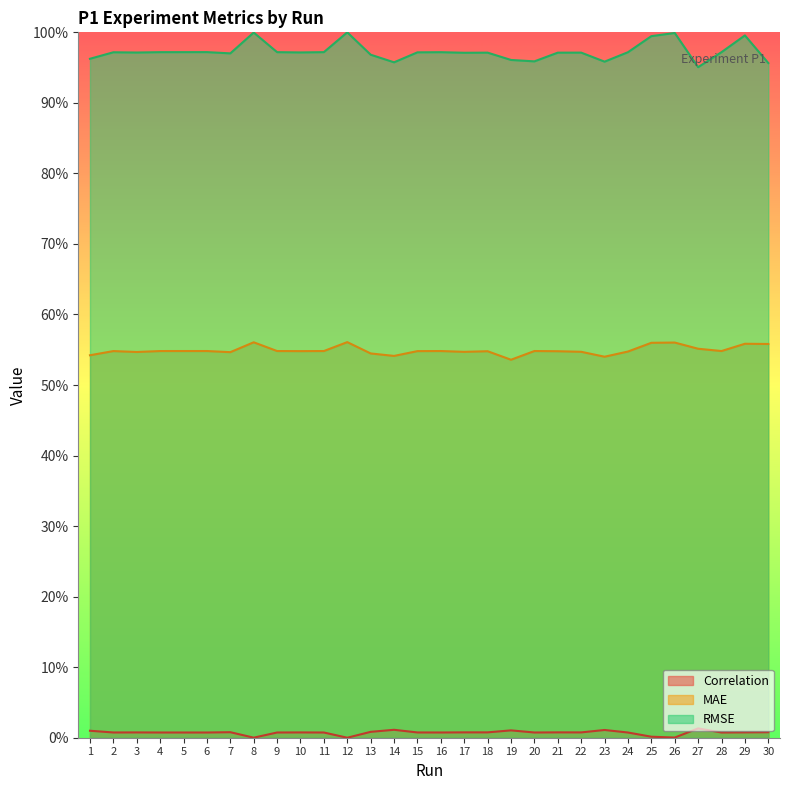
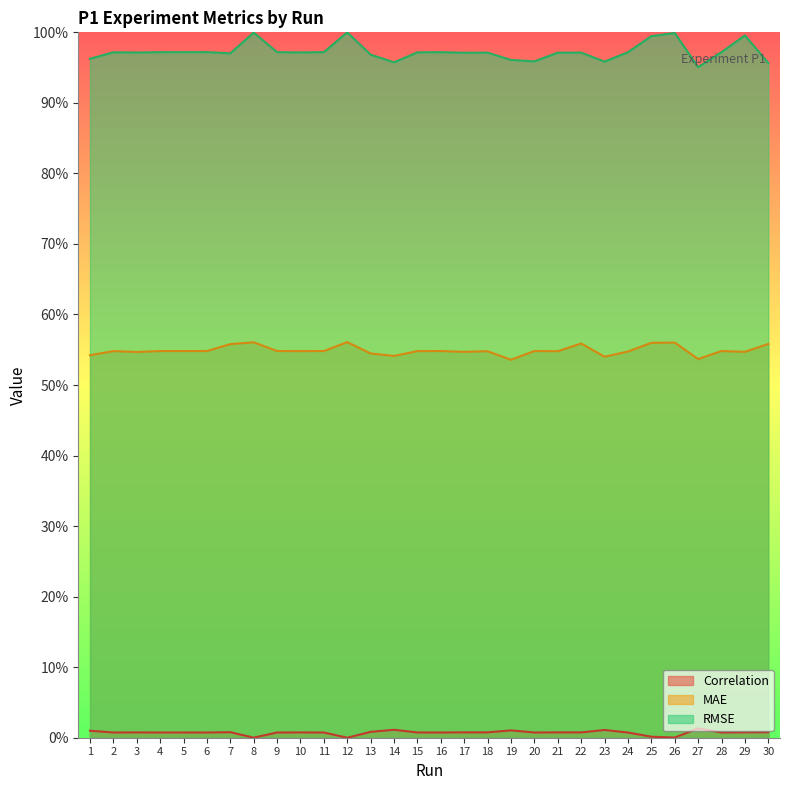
  {
    "Correlation": {
      "1": "1%",
      "2": "1%",
      "3": "1%",
      "4": "1%",
      "5": "1%",
      "6": "1%",
      "7": "1%",
      "8": "0%",
      "9": "1%",
      "10": "1%",
      "11": "1%",
      "12": "0%",
      "13": "1%",
      "14": "1%",
      "15": "1%",
      "16": "1%",
      "17": "1%",
      "18": "1%",
      "19": "1%",
      "20": "1%",
      "21": "1%",
      "22": "1%",
      "23": "1%",
      "24": "1%",
      "25": "0%",
      "26": "0%",
      "28": "1%",
      "29": "1%",
      "30": "1%"
    },
    "MAE": {
      "1": "54%",
      "2": "55%",
      "3": "55%",
      "4": "55%",
      "5": "55%",
      "6": "55%",
-     "7": "55%",
+     "7": "56%",
      "8": "56%",
      "9": "55%",
      "10": "55%",
      "11": "55%",
      "12": "56%",
      "13": "54%",
      "14": "54%",
      "15": "55%",
      "16": "55%",
      "17": "55%",
      "18": "55%",
      "19": "54%",
      "20": "55%",
      "21": "55%",
-     "22": "55%",
+     "22": "56%",
      "23": "54%",
      "24": "55%",
      "25": "56%",
      "26": "56%",
-     "27": "55%",
+     "27": "54%",
      "28": "55%",
-     "29": "56%",
+     "29": "55%",
      "30": "56%"
    },
    "RMSE": {
      "1": "96%",
      "2": "97%",
      "3": "97%",
      "4": "97%",
      "5": "97%",
      "6": "97%",
      "7": "97%",
      "8": "100%",
      "9": "97%",
      "10": "97%",
      "11": "97%",
      "12": "100%",
      "13": "97%",
      "14": "96%",
      "15": "97%",
      "16": "97%",
      "17": "97%",
      "18": "97%",
      "19": "96%",
      "20": "96%",
      "21": "97%",
      "22": "97%",
      "23": "96%",
      "24": "97%",
      "25": "99%",
      "26": "100%",
      "27": "95%",
      "28": "97%",
      "29": "100%",
      "30": "96%"
    }
  }
